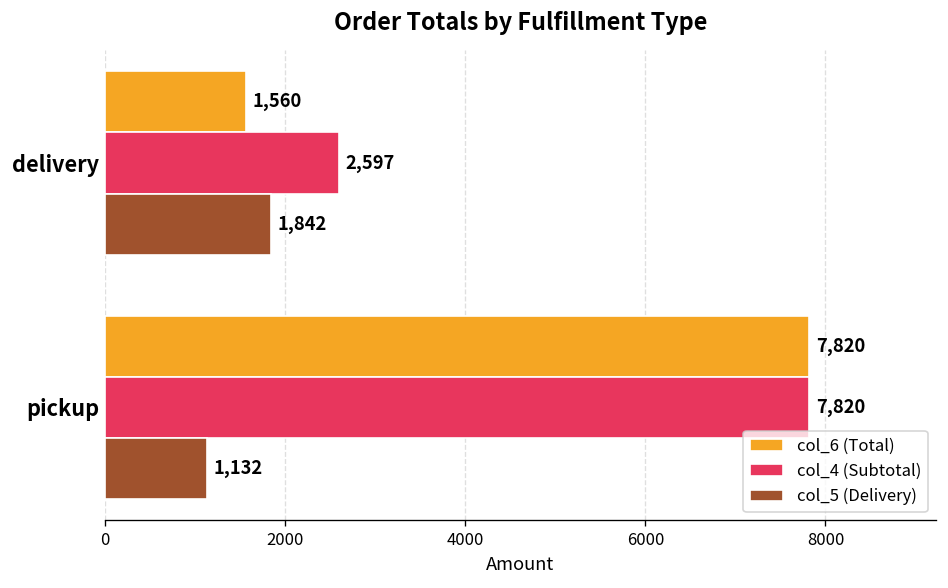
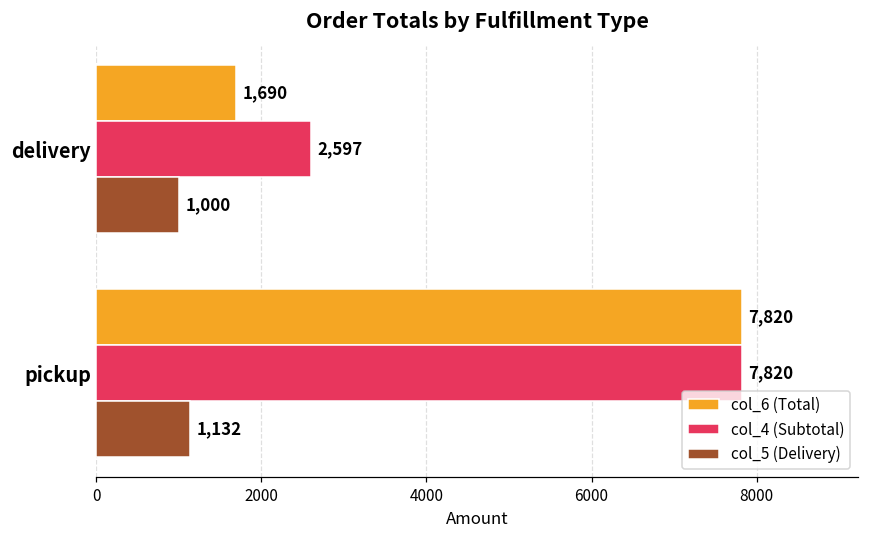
  {
    "col_6 (Total)": {
-     "delivery": "1,560",
+     "delivery": "1,690",
      "pickup": "7,820"
    },
    "col_4 (Subtotal)": {
      "delivery": "2,597",
      "pickup": "7,820"
    },
    "col_5 (Delivery)": {
-     "delivery": "1,842",
+     "delivery": "1,000",
      "pickup": "1,132"
    }
  }
